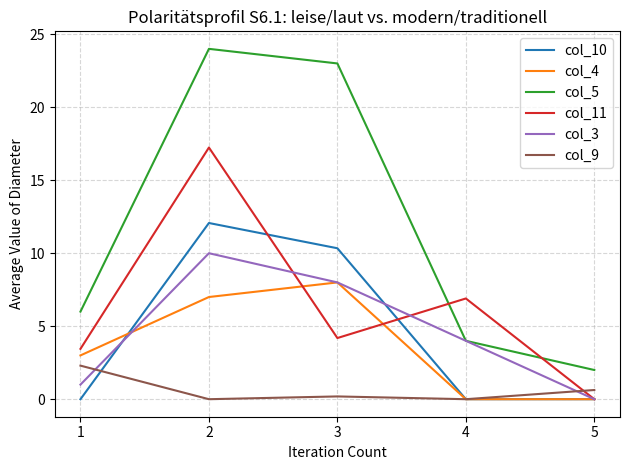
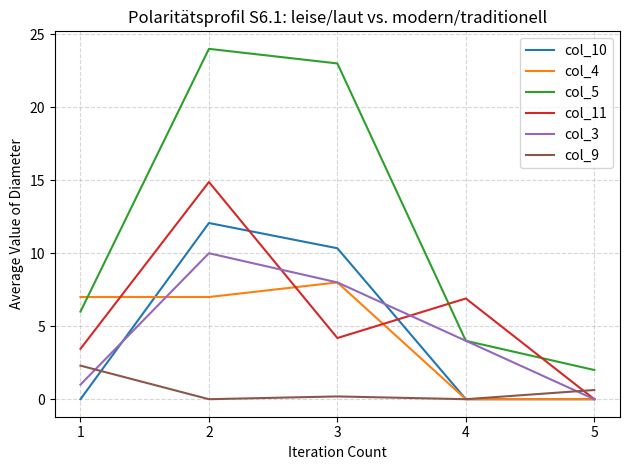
  {
    "col_10": {
      "1": 0.0,
      "2": 12.1,
      "3": 10.3
    },
    "col_4": {
-     "1": 3,
+     "1": 7,
      "2": 7
    },
    "col_5": {
      "1": 6.0,
      "2": 24.0,
      "3": 23.0,
      "5": 2.0
    },
    "col_11": {
      "1": 3.5,
-     "2": 17.2,
+     "2": 14.9,
      "3": 4.2,
      "4": 6.9
    },
    "col_3": {
      "1": 1.0,
      "2": 10.0
    },
    "col_9": {
      "1": 2.3,
      "2": 0.0,
      "3": 0.2,
      "5": 0.6
    }
  }
